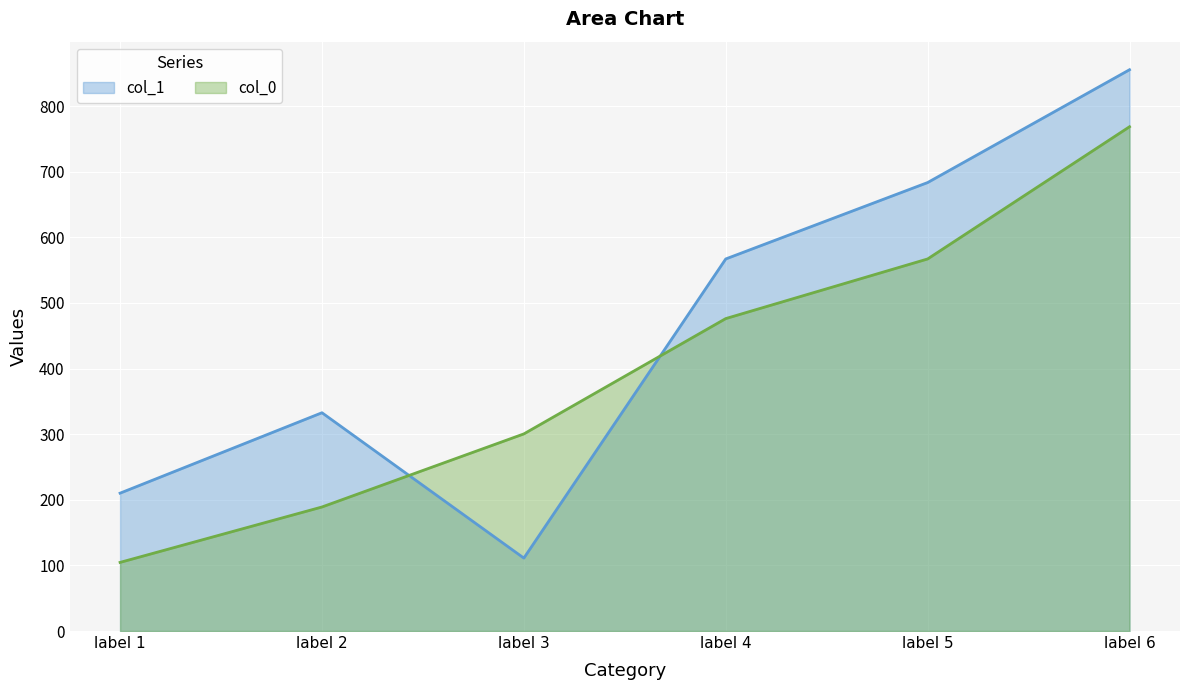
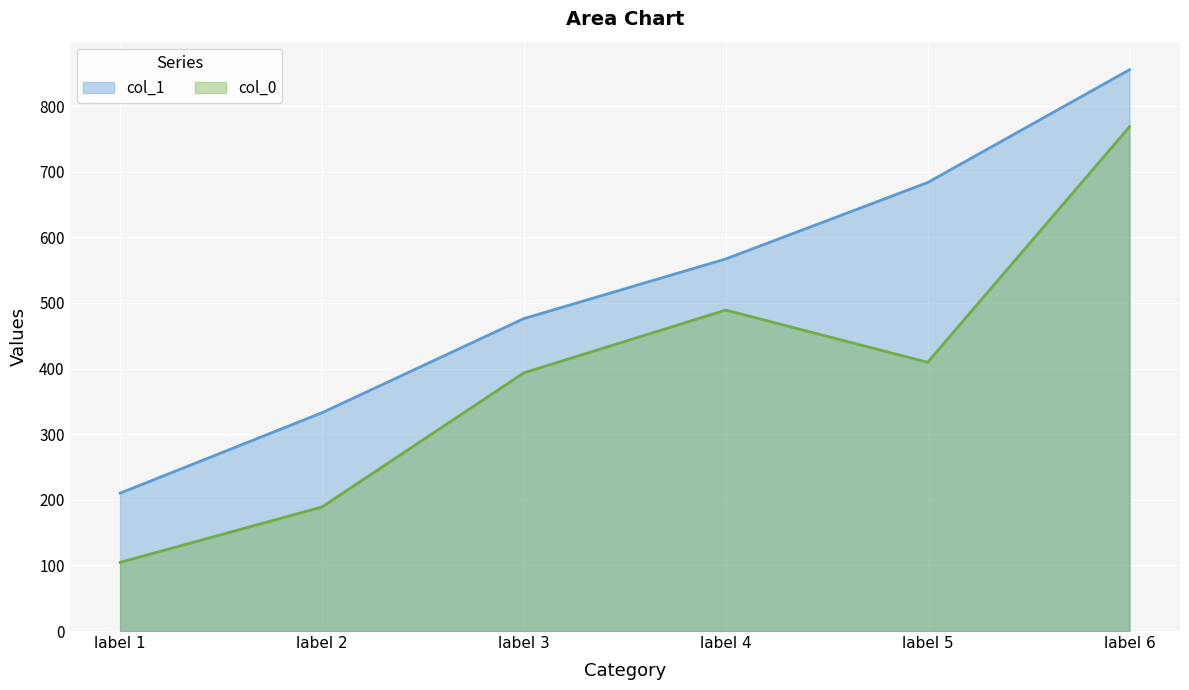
  {
    "col_1": {
      "label 1": 210,
      "label 2": 330,
-     "label 3": 110,
+     "label 3": 480,
      "label 4": 570,
      "label 5": 680,
      "label 6": 860
    },
    "col_0": {
      "label 1": 100,
      "label 2": 190,
-     "label 3": 300,
-     "label 4": 480,
-     "label 5": 570,
+     "label 3": 390,
+     "label 4": 490,
+     "label 5": 410,
      "label 6": 770
    }
  }
